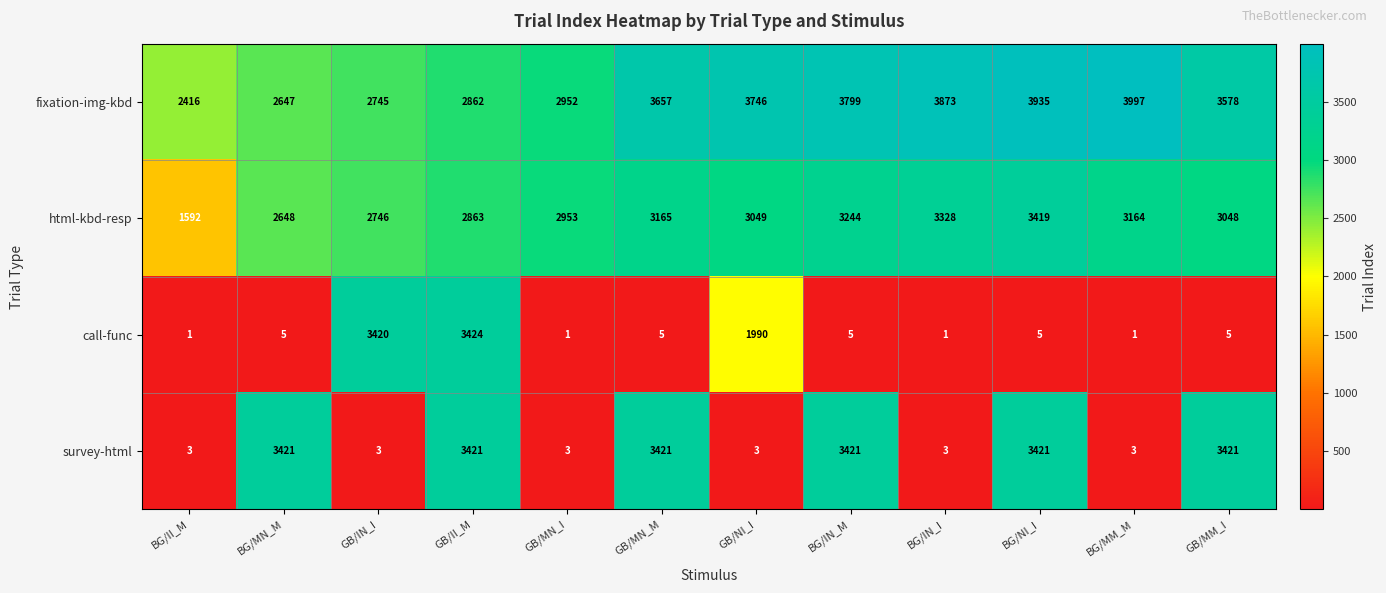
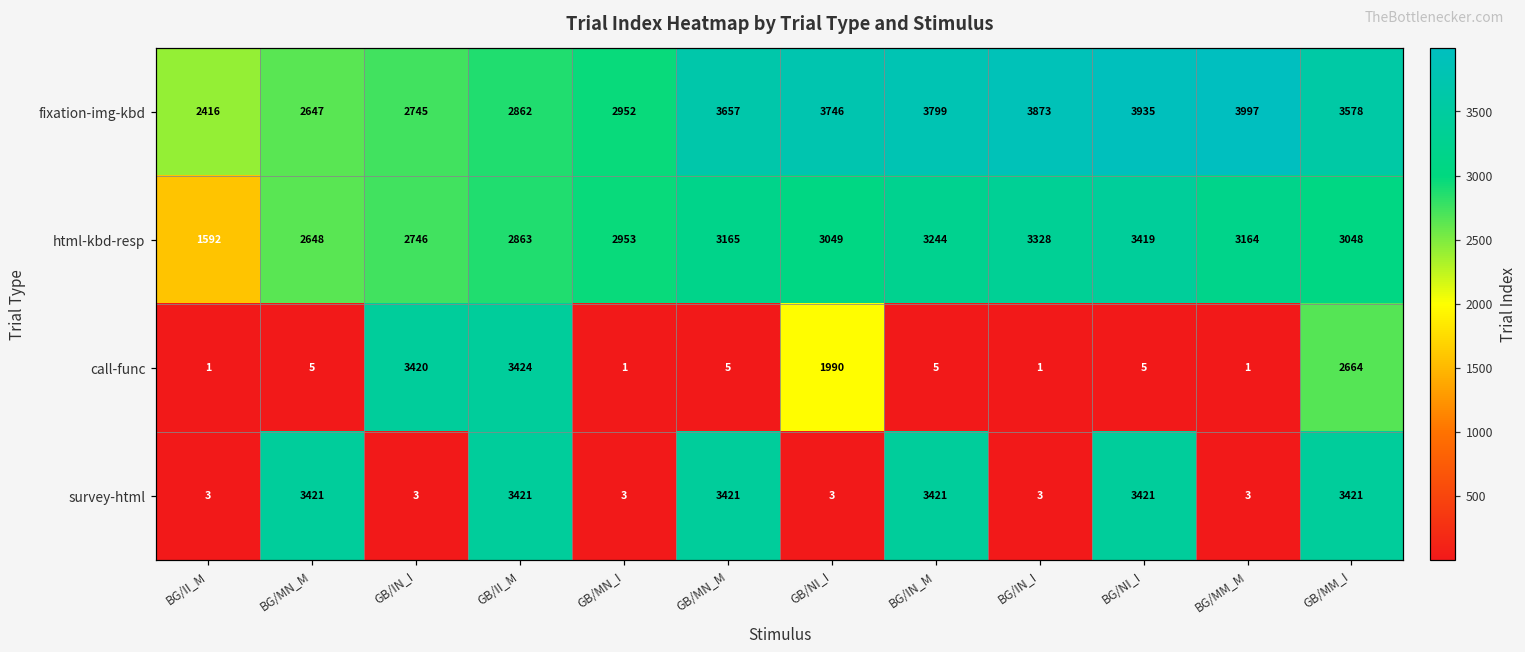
  {
    "fixation-img-kbd": {
      "BG/II_M": 2416,
      "BG/MN_M": 2647,
      "GB/IN_I": 2745,
      "GB/II_M": 2862,
      "GB/MN_I": 2952,
      "GB/MN_M": 3657,
      "GB/NI_I": 3746,
      "BG/IN_M": 3799,
      "BG/IN_I": 3873,
      "BG/NI_I": 3935,
      "BG/MM_M": 3997,
      "GB/MM_I": 3578
    },
    "html-kbd-resp": {
      "BG/II_M": 1592,
      "BG/MN_M": 2648,
      "GB/IN_I": 2746,
      "GB/II_M": 2863,
      "GB/MN_I": 2953,
      "GB/MN_M": 3165,
      "GB/NI_I": 3049,
      "BG/IN_M": 3244,
      "BG/IN_I": 3328,
      "BG/NI_I": 3419,
      "BG/MM_M": 3164,
      "GB/MM_I": 3048
    },
    "call-func": {
      "BG/II_M": 1,
      "BG/MN_M": 5,
      "GB/IN_I": 3420,
      "GB/II_M": 3424,
      "GB/MN_I": 1,
      "GB/MN_M": 5,
      "GB/NI_I": 1990,
      "BG/IN_M": 5,
      "BG/IN_I": 1,
      "BG/NI_I": 5,
      "BG/MM_M": 1,
-     "GB/MM_I": 5
+     "GB/MM_I": 2664
    },
    "survey-html": {
      "BG/II_M": 3,
      "BG/MN_M": 3421,
      "GB/IN_I": 3,
      "GB/II_M": 3421,
      "GB/MN_I": 3,
      "GB/MN_M": 3421,
      "GB/NI_I": 3,
      "BG/IN_M": 3421,
      "BG/IN_I": 3,
      "BG/NI_I": 3421,
      "BG/MM_M": 3,
      "GB/MM_I": 3421
    }
  }
